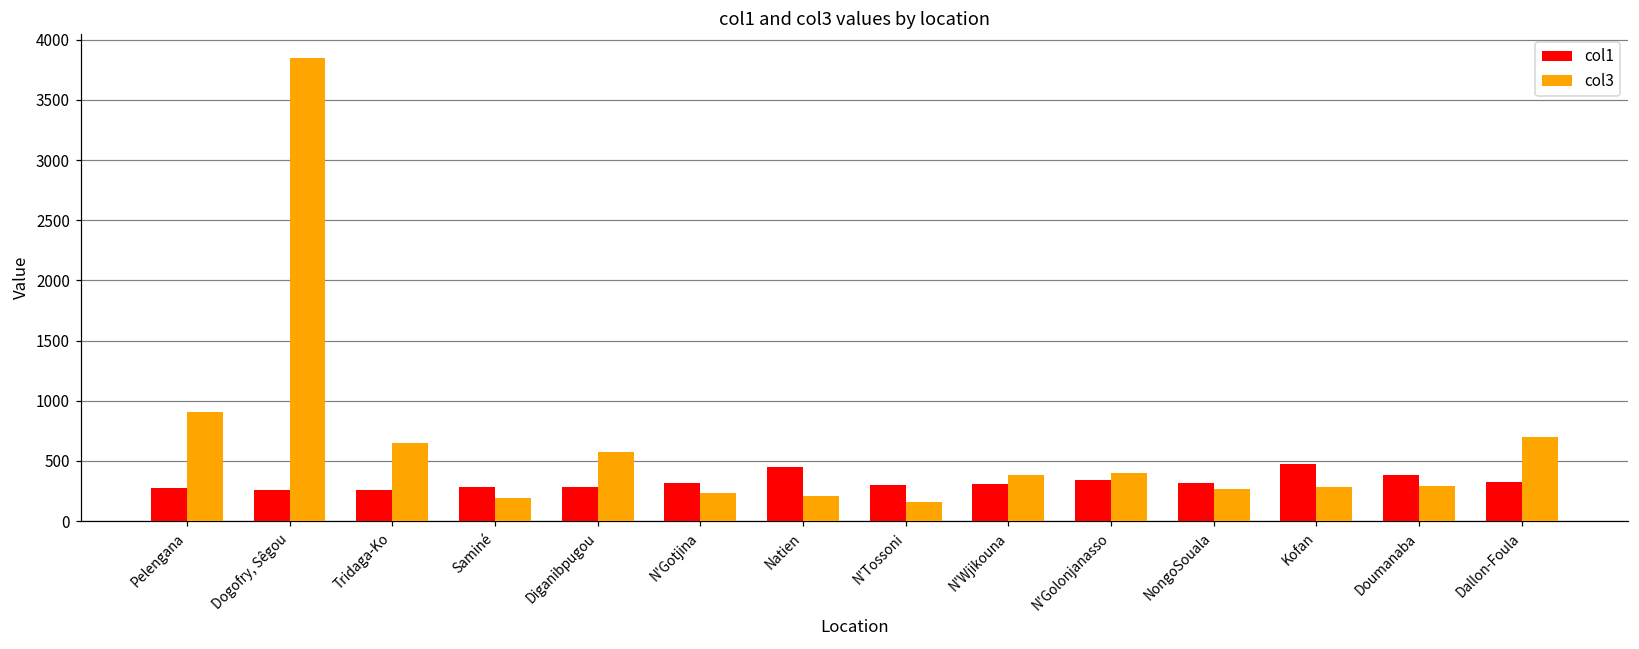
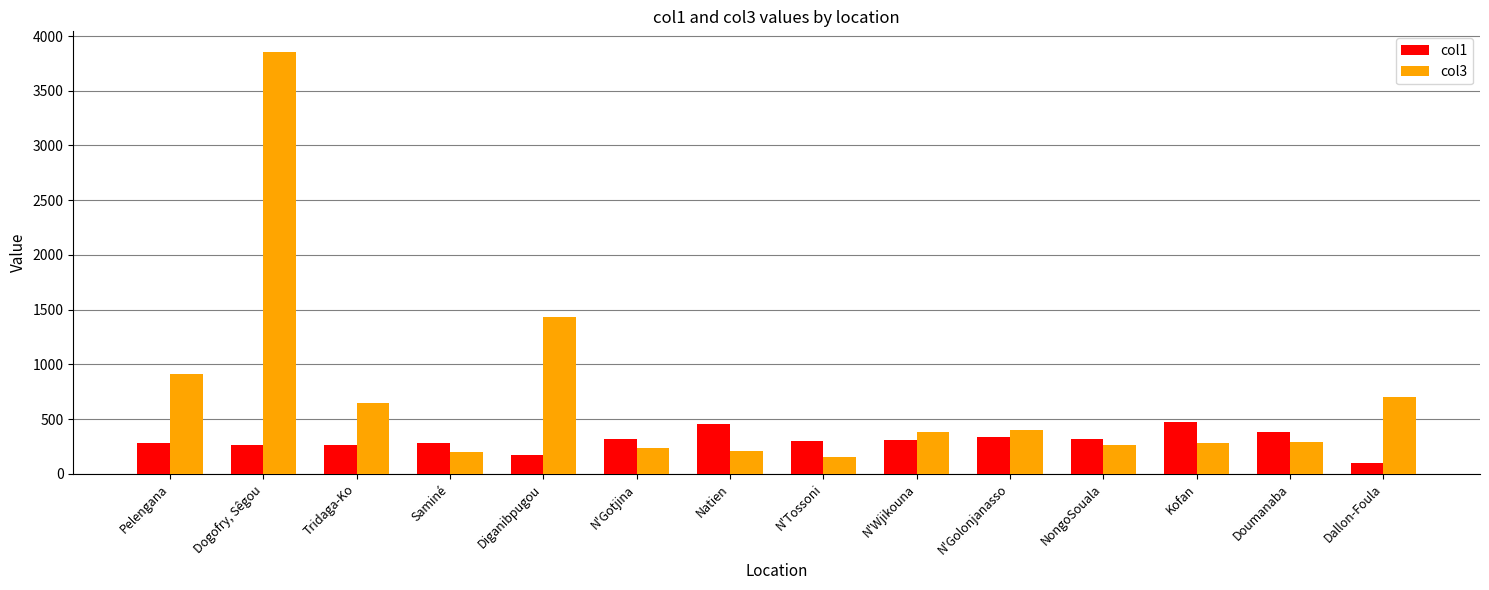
  {
    "col1": {
      "Pelengana": 280,
      "Dogofry, Sêgou": 260,
      "Tridaga-Ko": 260,
      "Saminé": 280,
-     "Diganibpugou": 290,
+     "Diganibpugou": 170,
      "N'Gotjina": 320,
      "Natien": 450,
      "N'Tossoni": 300,
      "N'Wjikouna": 310,
      "N'Golonjanasso": 340,
      "NongoSouala": 320,
      "Kofan": 480,
      "Doumanaba": 380,
-     "Dallon-Foula": 320
+     "Dallon-Foula": 90
    },
    "col3": {
      "Pelengana": 910,
      "Dogofry, Sêgou": 3850,
      "Tridaga-Ko": 650,
      "Saminé": 200,
-     "Diganibpugou": 570,
+     "Diganibpugou": 1430,
      "N'Gotjina": 230,
      "Natien": 210,
      "N'Tossoni": 160,
      "N'Wjikouna": 380,
      "N'Golonjanasso": 400,
      "NongoSouala": 260,
      "Kofan": 280,
      "Doumanaba": 290,
      "Dallon-Foula": 700
    }
  }
